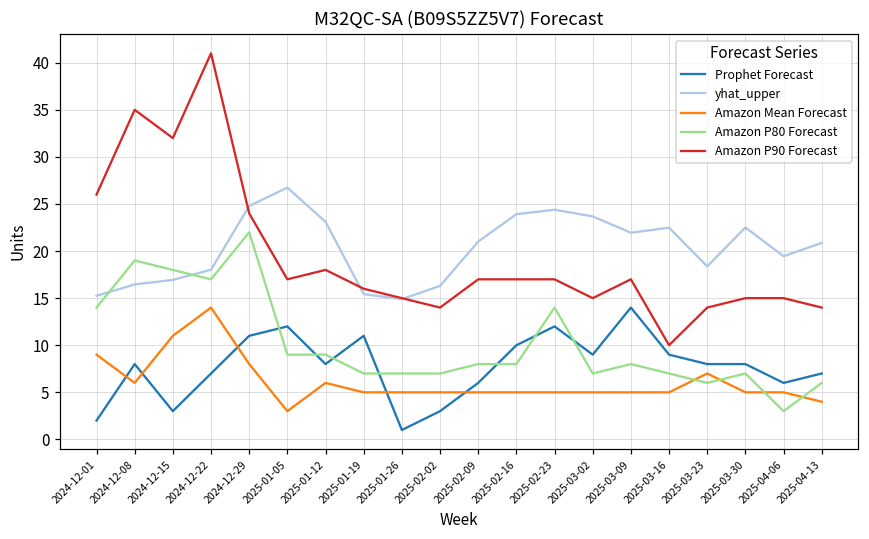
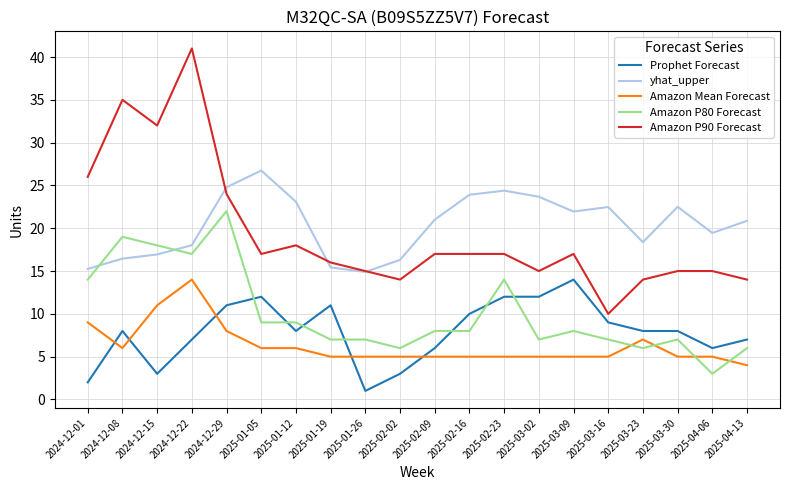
  {
    "Prophet Forecast": {
      "2024-12-01": 2,
      "2024-12-08": 8,
      "2024-12-15": 3,
      "2024-12-22": 7,
      "2024-12-29": 11,
      "2025-01-05": 12,
      "2025-01-12": 8,
      "2025-01-19": 11,
      "2025-01-26": 1,
      "2025-02-02": 3,
      "2025-02-09": 6,
      "2025-02-16": 10,
      "2025-02-23": 12,
-     "2025-03-02": 9,
+     "2025-03-02": 12,
      "2025-03-09": 14,
      "2025-03-16": 9,
      "2025-03-23": 8,
      "2025-03-30": 8,
      "2025-04-06": 6,
      "2025-04-13": 7
    },
    "yhat_upper": {
      "2024-12-01": 15,
      "2024-12-08": 16,
      "2024-12-15": 17,
      "2024-12-22": 18,
      "2024-12-29": 25,
      "2025-01-05": 27,
      "2025-01-12": 23,
      "2025-01-19": 15,
      "2025-02-02": 16,
      "2025-02-09": 21,
      "2025-02-16": 24,
      "2025-02-23": 24,
      "2025-03-02": 24,
      "2025-03-09": 22,
      "2025-03-16": 22,
      "2025-03-23": 18,
      "2025-03-30": 23,
      "2025-04-06": 19,
      "2025-04-13": 21
    },
    "Amazon Mean Forecast": {
      "2024-12-01": 9,
      "2024-12-08": 6,
      "2024-12-15": 11,
      "2024-12-22": 14,
      "2024-12-29": 8,
-     "2025-01-05": 3,
+     "2025-01-05": 6,
      "2025-01-12": 6,
      "2025-01-19": 5,
      "2025-01-26": 5,
      "2025-02-02": 5,
      "2025-02-09": 5,
      "2025-02-16": 5,
      "2025-02-23": 5,
      "2025-03-02": 5,
      "2025-03-09": 5,
      "2025-03-16": 5,
      "2025-03-23": 7,
      "2025-03-30": 5,
      "2025-04-06": 5,
      "2025-04-13": 4
    },
    "Amazon P80 Forecast": {
      "2024-12-01": 14,
      "2024-12-08": 19,
      "2024-12-15": 18,
      "2024-12-22": 17,
      "2024-12-29": 22,
      "2025-01-05": 9,
      "2025-01-12": 9,
      "2025-01-19": 7,
      "2025-01-26": 7,
-     "2025-02-02": 7,
+     "2025-02-02": 6,
      "2025-02-09": 8,
      "2025-02-16": 8,
      "2025-02-23": 14,
      "2025-03-02": 7,
      "2025-03-09": 8,
      "2025-03-16": 7,
      "2025-03-23": 6,
      "2025-03-30": 7,
      "2025-04-06": 3,
      "2025-04-13": 6
    },
    "Amazon P90 Forecast": {
      "2024-12-01": 26,
      "2024-12-08": 35,
      "2024-12-15": 32,
      "2024-12-22": 41,
      "2024-12-29": 24,
      "2025-01-05": 17,
      "2025-01-12": 18,
      "2025-01-19": 16,
      "2025-02-02": 14,
      "2025-02-09": 17,
      "2025-02-16": 17,
      "2025-02-23": 17,
      "2025-03-02": 15,
      "2025-03-09": 17,
      "2025-03-16": 10,
      "2025-03-23": 14,
      "2025-03-30": 15,
      "2025-04-06": 15,
      "2025-04-13": 14
    }
  }
